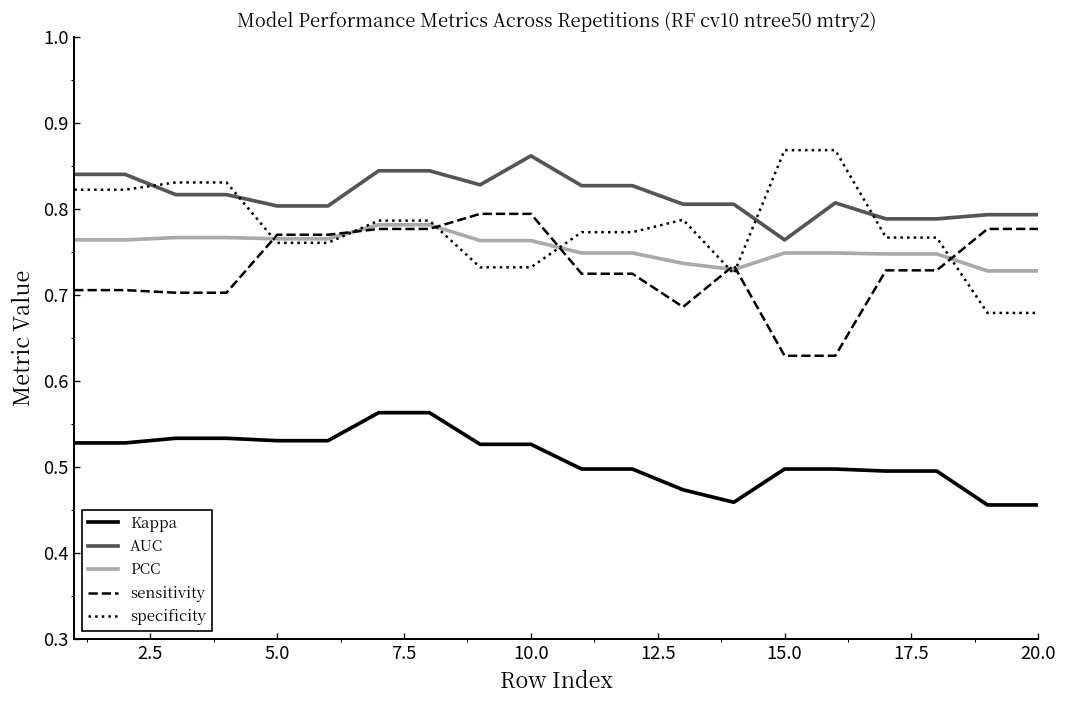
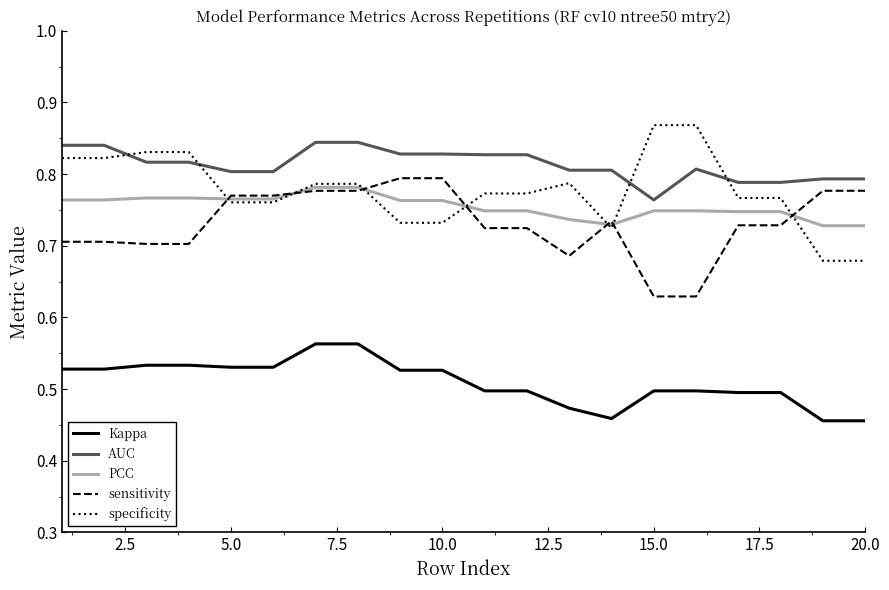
  {
    "AUC": {
      "5.0": 0.80,
-     "10.0": 0.86,
+     "10.0": 0.83,
      "15.0": 0.76,
      "20.0": 0.79
    },
    "PCC": {
      "5.0": 0.77,
      "10.0": 0.76,
      "15.0": 0.75,
      "20.0": 0.73
    }
  }
